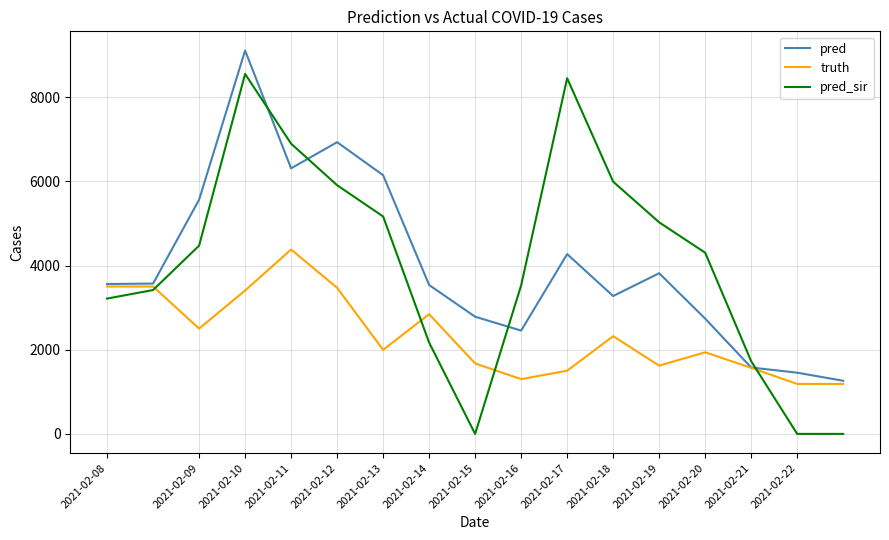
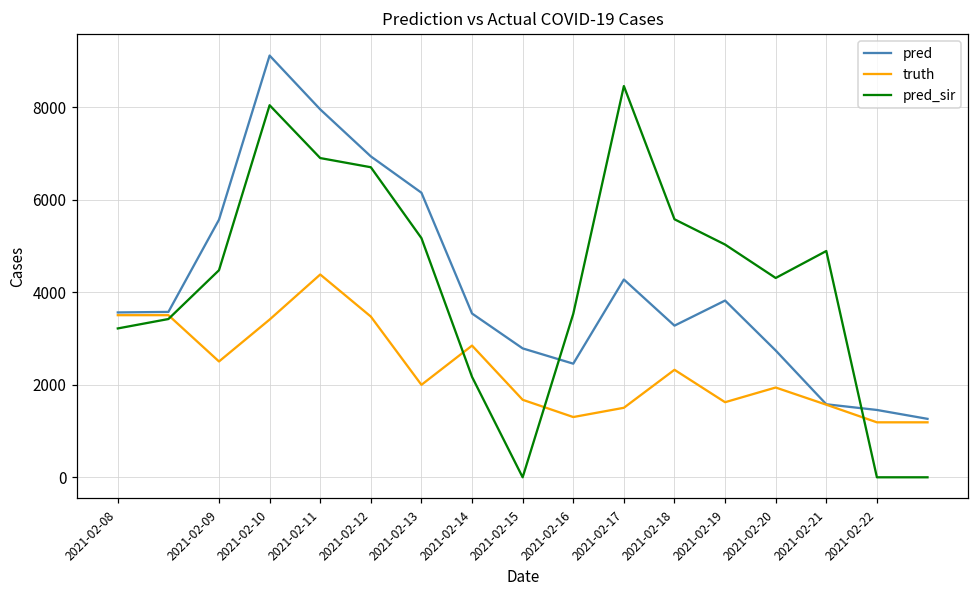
  {
    "pred": {
      "2021-02-09": 5600,
      "2021-02-10": 9100,
-     "2021-02-11": 6300,
+     "2021-02-11": 8000,
      "2021-02-12": 6900,
      "2021-02-13": 6100,
      "2021-02-14": 3500,
      "2021-02-15": 2800,
      "2021-02-16": 2500,
      "2021-02-17": 4300,
      "2021-02-18": 3300,
      "2021-02-19": 3800,
      "2021-02-20": 2700
    },
    "truth": {
      "2021-02-09": 2500,
      "2021-02-10": 3400,
      "2021-02-11": 4400,
      "2021-02-12": 3500,
      "2021-02-13": 2000,
      "2021-02-14": 2800,
      "2021-02-15": 1700,
      "2021-02-16": 1300,
      "2021-02-17": 1500,
      "2021-02-18": 2300,
      "2021-02-19": 1600,
      "2021-02-20": 1900
    },
    "pred_sir": {
      "2021-02-09": 4500,
-     "2021-02-10": 8600,
+     "2021-02-10": 8000,
      "2021-02-11": 6900,
-     "2021-02-12": 5900,
+     "2021-02-12": 6700,
      "2021-02-13": 5200,
      "2021-02-14": 2200,
      "2021-02-15": 0,
      "2021-02-16": 3500,
      "2021-02-17": 8500,
-     "2021-02-18": 6000,
+     "2021-02-18": 5600,
      "2021-02-19": 5000,
      "2021-02-20": 4300,
-     "2021-02-21": 1700
+     "2021-02-21": 4900
    }
  }
